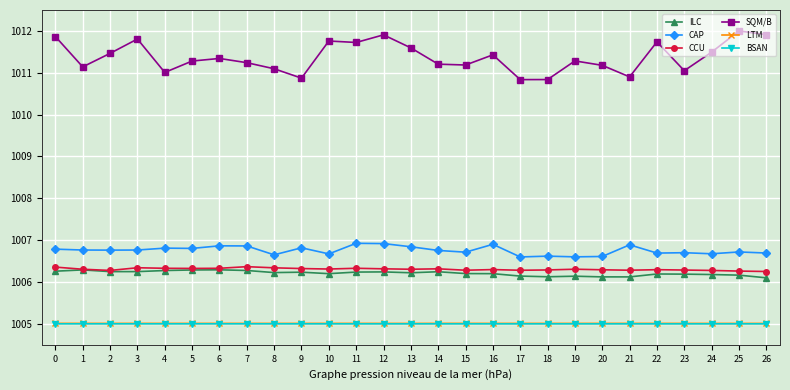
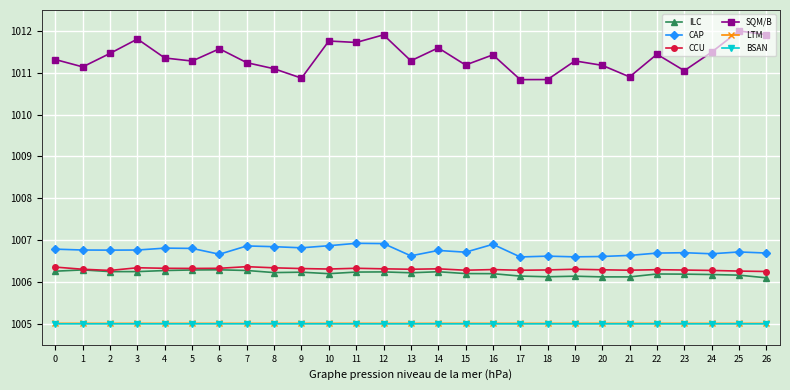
  {
    "ILC": {
      "0": 1006.3,
      "3": 1006.2,
      "7": 1006.3,
      "8": 1006.2,
      "9": 1006.2,
      "10": 1006.2,
      "11": 1006.2,
      "12": 1006.2,
      "13": 1006.2,
      "14": 1006.2,
      "15": 1006.2,
      "16": 1006.2,
      "17": 1006.1,
      "18": 1006.1,
      "19": 1006.1,
      "20": 1006.1,
      "21": 1006.1,
      "22": 1006.2,
      "23": 1006.2,
      "24": 1006.2,
      "25": 1006.2,
      "26": 1006.1
    },
    "CAP": {
      "0": 1006.8,
      "1": 1006.8,
      "2": 1006.8,
      "3": 1006.8,
      "4": 1006.8,
      "5": 1006.8,
-     "6": 1006.9,
+     "6": 1006.7,
      "7": 1006.9,
-     "8": 1006.6,
+     "8": 1006.8,
      "9": 1006.8,
-     "10": 1006.7,
+     "10": 1006.9,
      "11": 1006.9,
      "12": 1006.9,
-     "13": 1006.8,
+     "13": 1006.6,
      "14": 1006.8,
      "15": 1006.7,
      "16": 1006.9,
      "17": 1006.6,
      "18": 1006.6,
      "19": 1006.6,
      "20": 1006.6,
-     "21": 1006.9,
+     "21": 1006.6,
      "22": 1006.7,
      "23": 1006.7,
      "24": 1006.7,
      "25": 1006.7,
      "26": 1006.7
    },
    "CCU": {
      "0": 1006.4,
      "3": 1006.3,
      "7": 1006.4,
      "8": 1006.3,
      "9": 1006.3,
      "10": 1006.3,
      "11": 1006.3,
      "12": 1006.3,
      "13": 1006.3,
      "14": 1006.3,
      "15": 1006.3,
      "16": 1006.3,
      "17": 1006.3,
      "18": 1006.3,
      "19": 1006.3,
      "20": 1006.3,
      "21": 1006.3,
      "22": 1006.3,
      "23": 1006.3,
      "24": 1006.3,
      "25": 1006.3,
      "26": 1006.3
    },
    "SQM/B": {
-     "0": 1011.9,
+     "0": 1011.3,
      "1": 1011.1,
      "2": 1011.5,
      "3": 1011.8,
-     "4": 1011.0,
+     "4": 1011.4,
      "5": 1011.3,
-     "6": 1011.3,
+     "6": 1011.6,
      "7": 1011.2,
      "8": 1011.1,
      "9": 1010.9,
      "10": 1011.8,
      "11": 1011.7,
      "12": 1011.9,
-     "13": 1011.6,
-     "14": 1011.2,
+     "13": 1011.3,
+     "14": 1011.6,
      "15": 1011.2,
      "16": 1011.4,
      "17": 1010.8,
      "18": 1010.8,
      "19": 1011.3,
      "20": 1011.2,
      "21": 1010.9,
-     "22": 1011.7,
+     "22": 1011.4,
      "23": 1011.0
    }
  }
